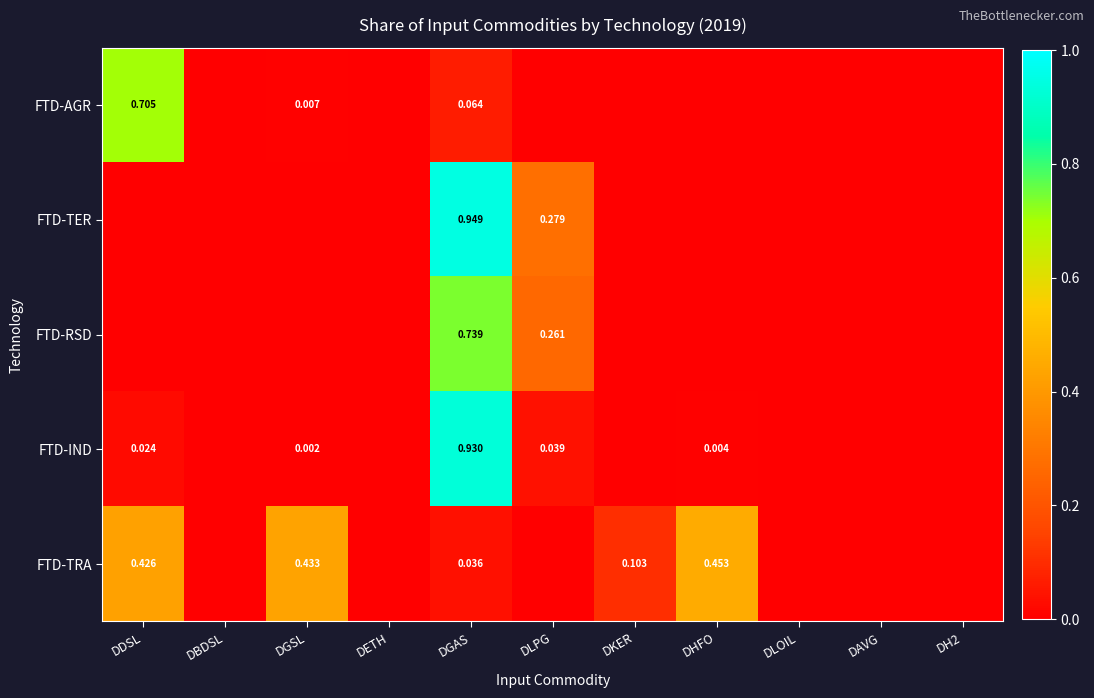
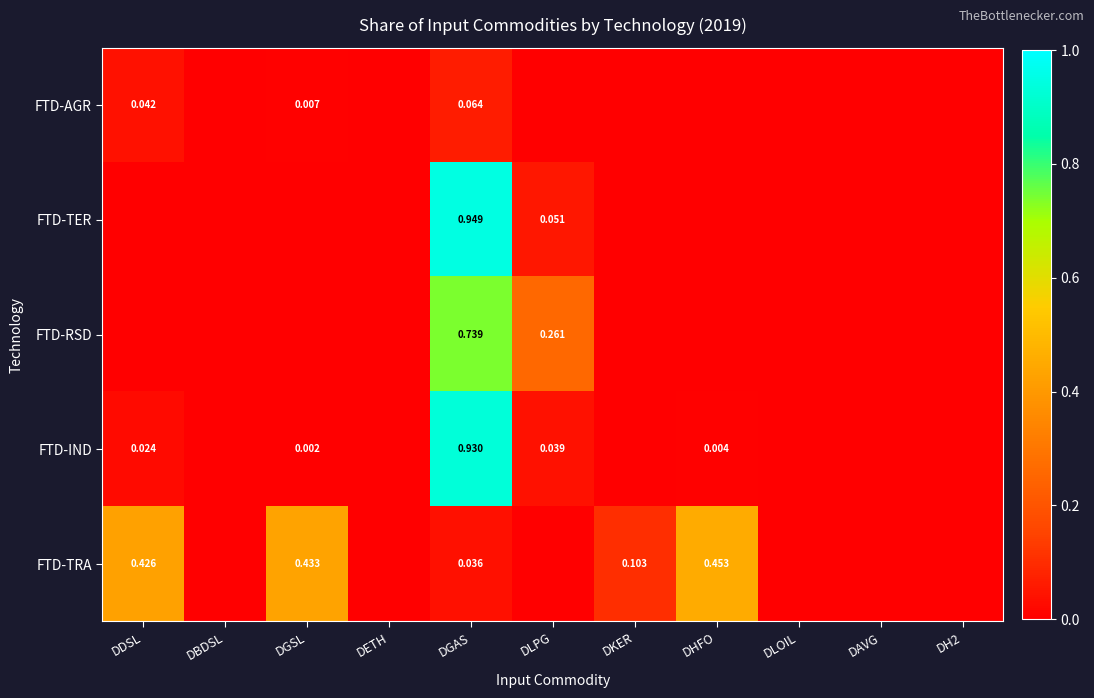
  {
    "FTD-AGR": {
-     "DDSL": 0.705,
+     "DDSL": 0.042,
      "DGSL": 0.007,
      "DGAS": 0.064
    },
    "FTD-TER": {
      "DGAS": 0.949,
-     "DLPG": 0.279
+     "DLPG": 0.051
    },
    "FTD-RSD": {
      "DGAS": 0.739,
      "DLPG": 0.261
    },
    "FTD-IND": {
      "DDSL": 0.024,
      "DGSL": 0.002,
      "DGAS": 0.930,
      "DLPG": 0.039,
      "DHFO": 0.004
    },
    "FTD-TRA": {
      "DDSL": 0.426,
      "DGSL": 0.433,
      "DGAS": 0.036,
      "DKER": 0.103,
      "DHFO": 0.453
    }
  }
